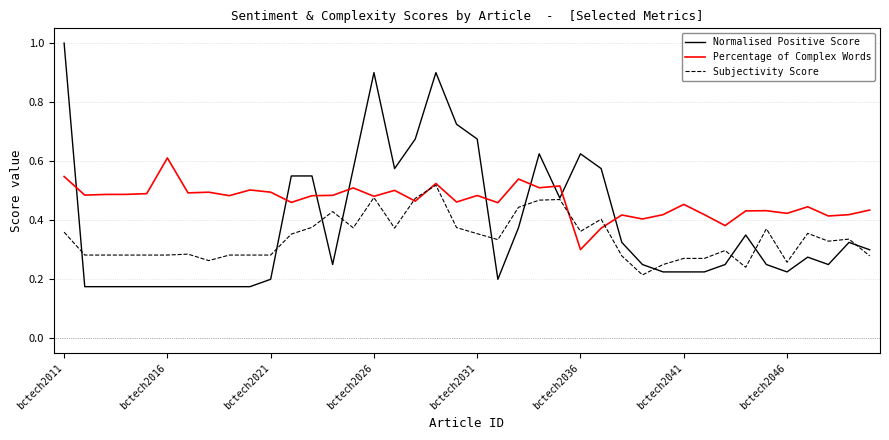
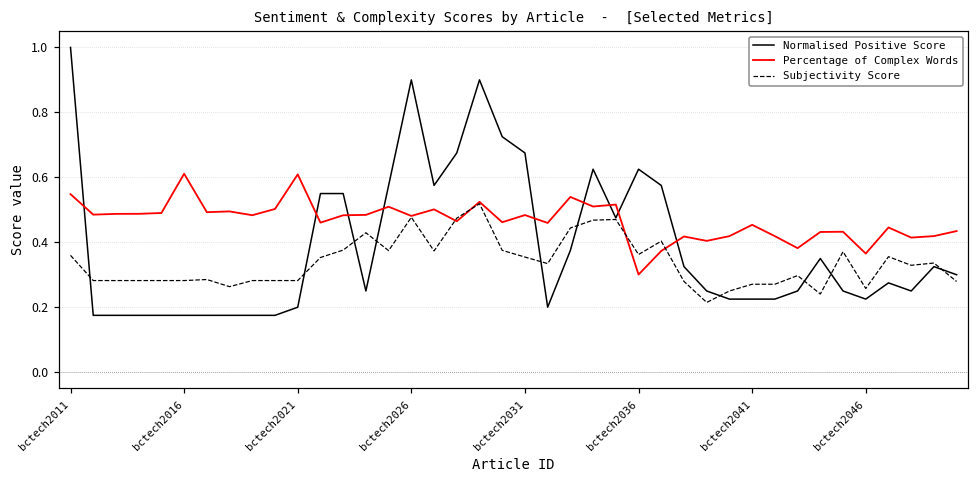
  {
    "Percentage of Complex Words": {
      "bctech2011": 0.55,
      "bctech2016": 0.61,
-     "bctech2021": 0.50,
+     "bctech2021": 0.61,
      "bctech2031": 0.48,
      "bctech2036": 0.30,
      "bctech2041": 0.45,
-     "bctech2046": 0.42
+     "bctech2046": 0.37
    }
  }
